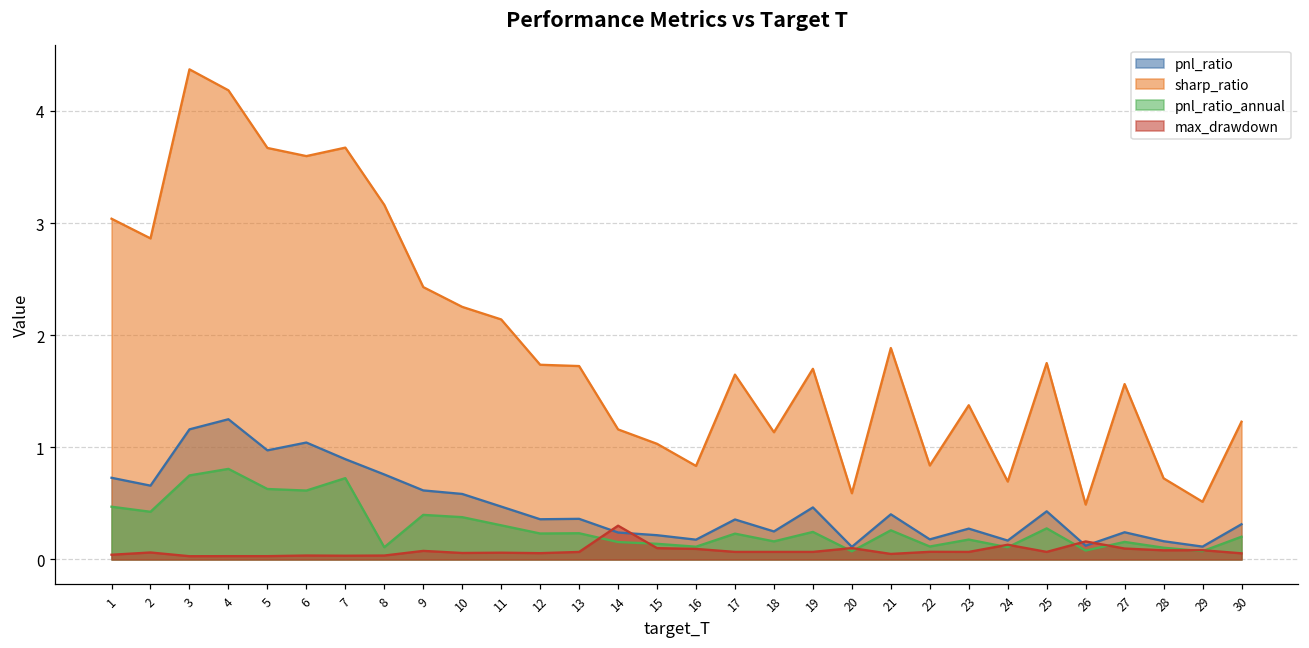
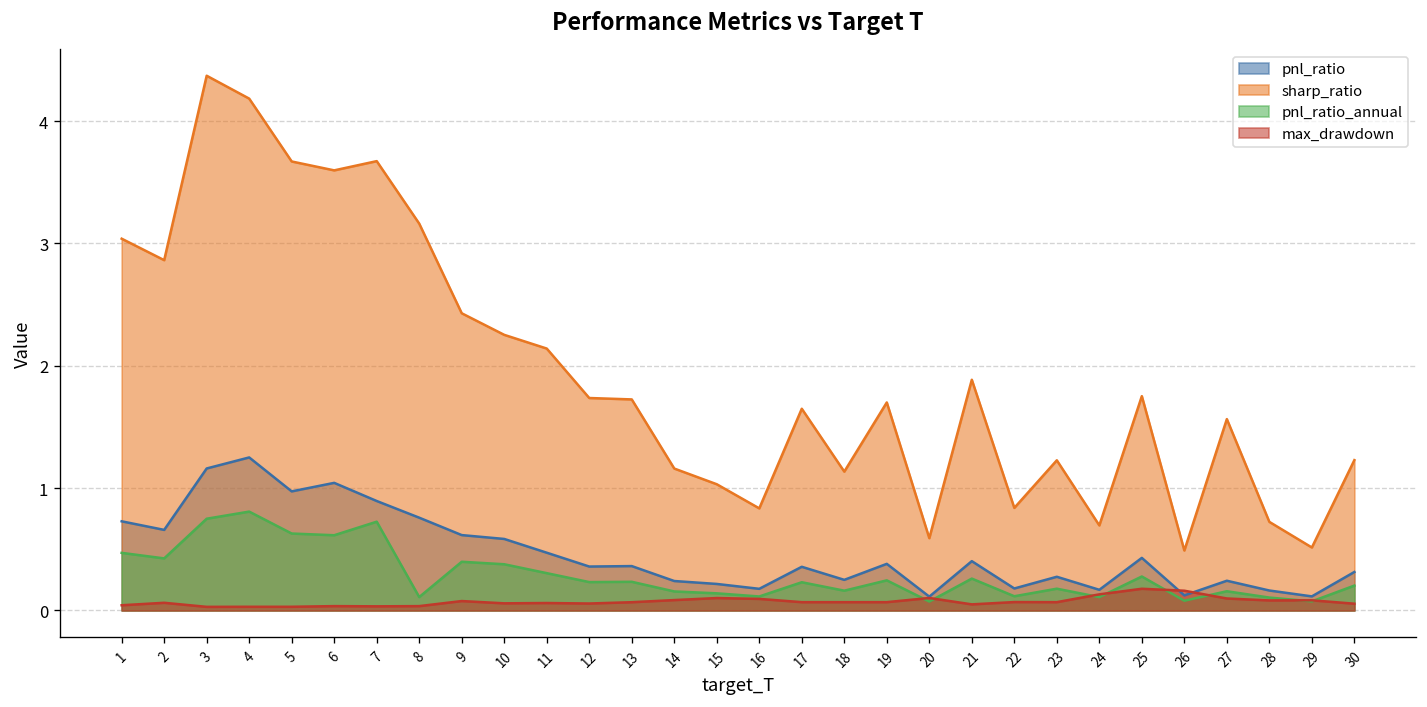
  {
    "pnl_ratio": {
      "1": 0.73,
      "2": 0.66,
      "3": 1.16,
      "4": 1.25,
      "5": 0.97,
      "6": 1.04,
      "7": 0.89,
      "8": 0.76,
      "9": 0.62,
      "10": 0.58,
      "11": 0.47,
      "12": 0.36,
      "13": 0.36,
      "14": 0.24,
      "15": 0.22,
      "16": 0.18,
      "17": 0.36,
      "18": 0.25,
-     "19": 0.46,
+     "19": 0.38,
      "21": 0.40,
      "22": 0.18,
      "23": 0.28,
      "24": 0.17,
      "25": 0.43,
      "26": 0.12,
      "27": 0.24,
      "28": 0.16,
      "29": 0.11,
      "30": 0.31
    },
    "sharp_ratio": {
      "1": 3.04,
      "2": 2.86,
      "3": 4.37,
      "4": 4.18,
      "5": 3.67,
      "6": 3.60,
      "7": 3.67,
      "8": 3.16,
      "9": 2.43,
      "10": 2.25,
      "11": 2.14,
      "12": 1.74,
      "13": 1.73,
      "14": 1.16,
      "15": 1.03,
      "16": 0.83,
      "17": 1.65,
      "18": 1.13,
      "19": 1.70,
      "20": 0.59,
      "21": 1.89,
      "22": 0.84,
-     "23": 1.38,
+     "23": 1.23,
      "24": 0.70,
      "25": 1.75,
      "26": 0.49,
      "27": 1.56,
      "28": 0.72,
      "29": 0.51,
      "30": 1.23
    },
    "pnl_ratio_annual": {
      "1": 0.47,
      "2": 0.43,
      "3": 0.75,
      "4": 0.81,
      "5": 0.63,
      "6": 0.61,
      "7": 0.73,
      "8": 0.11,
      "9": 0.40,
      "10": 0.38,
      "11": 0.30,
      "12": 0.23,
      "13": 0.23,
      "14": 0.16,
      "15": 0.14,
      "17": 0.23,
      "18": 0.16,
      "19": 0.25,
      "20": 0.07,
      "21": 0.26,
      "22": 0.12,
      "23": 0.18,
      "25": 0.28,
      "26": 0.08,
      "27": 0.16,
      "30": 0.20
    },
    "max_drawdown": {
      "1": 0.04,
      "2": 0.06,
      "3": 0.03,
      "4": 0.03,
      "5": 0.03,
      "6": 0.04,
      "7": 0.03,
      "8": 0.04,
      "9": 0.08,
      "10": 0.06,
      "11": 0.06,
      "12": 0.06,
      "13": 0.07,
-     "14": 0.30,
+     "14": 0.08,
      "15": 0.10,
      "17": 0.07,
      "18": 0.07,
      "19": 0.07,
      "21": 0.05,
      "22": 0.07,
      "23": 0.07,
-     "25": 0.07,
+     "25": 0.18,
      "26": 0.16,
      "27": 0.10,
      "30": 0.06
    }
  }
